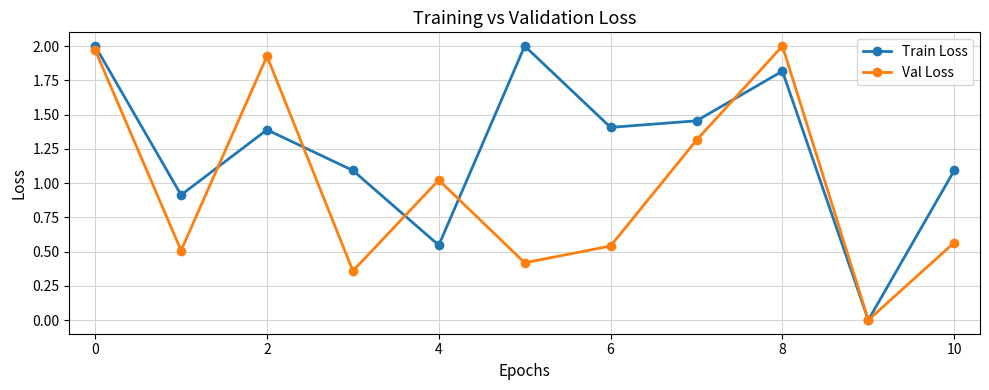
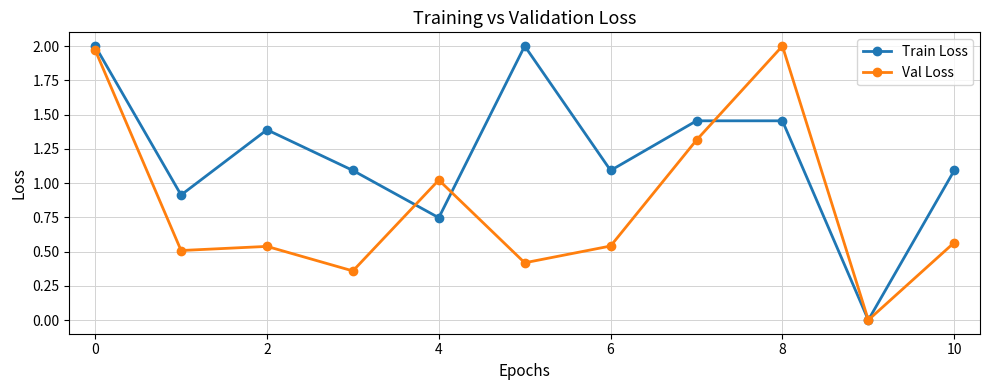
  {
    "Train Loss": {
      "0": 2.00,
      "2": 1.39,
-     "4": 0.55,
-     "6": 1.41,
-     "8": 1.82,
+     "4": 0.75,
+     "6": 1.09,
+     "8": 1.45,
      "10": 1.09
    },
    "Val Loss": {
      "0": 1.97,
-     "2": 1.93,
+     "2": 0.54,
      "4": 1.02,
      "6": 0.54,
      "8": 2.00,
      "10": 0.57
    }
  }
